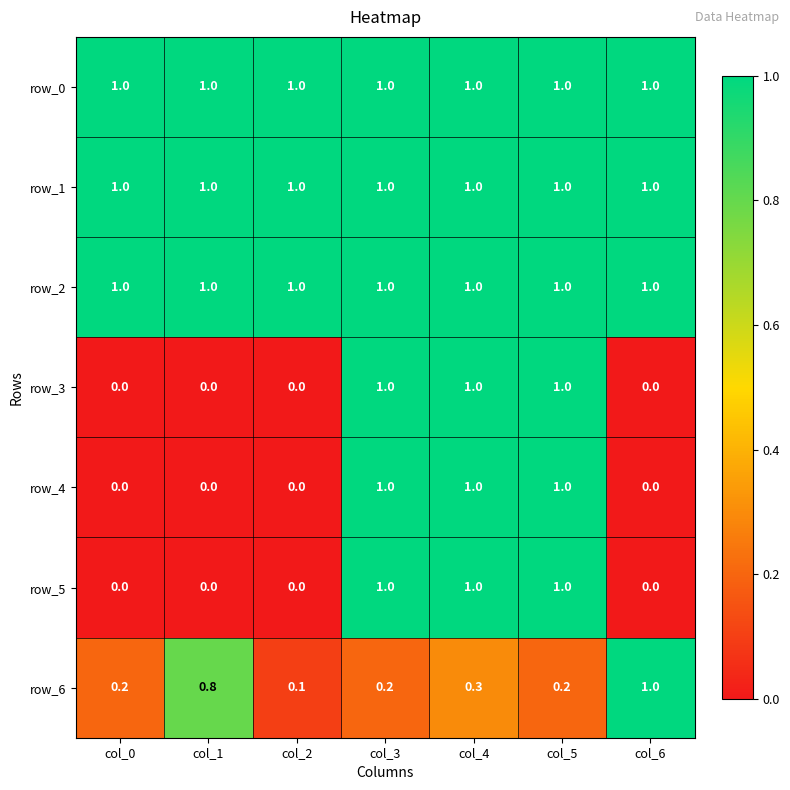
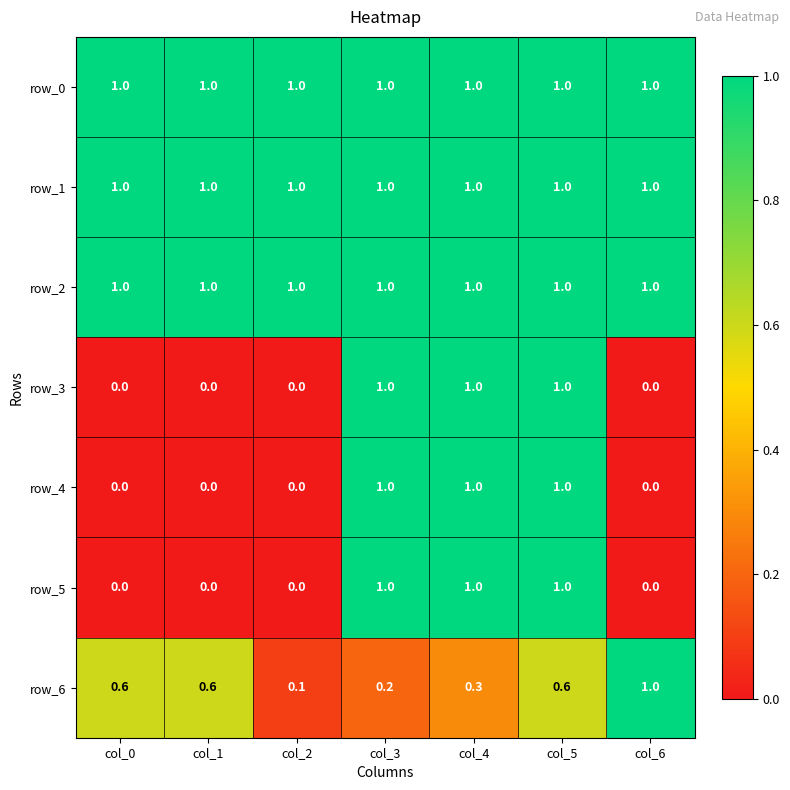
  {
    "row_0": {
      "col_0": 1.0,
      "col_1": 1.0,
      "col_2": 1.0,
      "col_3": 1.0,
      "col_4": 1.0,
      "col_5": 1.0,
      "col_6": 1.0
    },
    "row_1": {
      "col_0": 1.0,
      "col_1": 1.0,
      "col_2": 1.0,
      "col_3": 1.0,
      "col_4": 1.0,
      "col_5": 1.0,
      "col_6": 1.0
    },
    "row_2": {
      "col_0": 1.0,
      "col_1": 1.0,
      "col_2": 1.0,
      "col_3": 1.0,
      "col_4": 1.0,
      "col_5": 1.0,
      "col_6": 1.0
    },
    "row_3": {
      "col_0": 0.0,
      "col_1": 0.0,
      "col_2": 0.0,
      "col_3": 1.0,
      "col_4": 1.0,
      "col_5": 1.0,
      "col_6": 0.0
    },
    "row_4": {
      "col_0": 0.0,
      "col_1": 0.0,
      "col_2": 0.0,
      "col_3": 1.0,
      "col_4": 1.0,
      "col_5": 1.0,
      "col_6": 0.0
    },
    "row_5": {
      "col_0": 0.0,
      "col_1": 0.0,
      "col_2": 0.0,
      "col_3": 1.0,
      "col_4": 1.0,
      "col_5": 1.0,
      "col_6": 0.0
    },
    "row_6": {
-     "col_0": 0.2,
-     "col_1": 0.8,
+     "col_0": 0.6,
+     "col_1": 0.6,
      "col_2": 0.1,
      "col_3": 0.2,
      "col_4": 0.3,
-     "col_5": 0.2,
+     "col_5": 0.6,
      "col_6": 1.0
    }
  }
